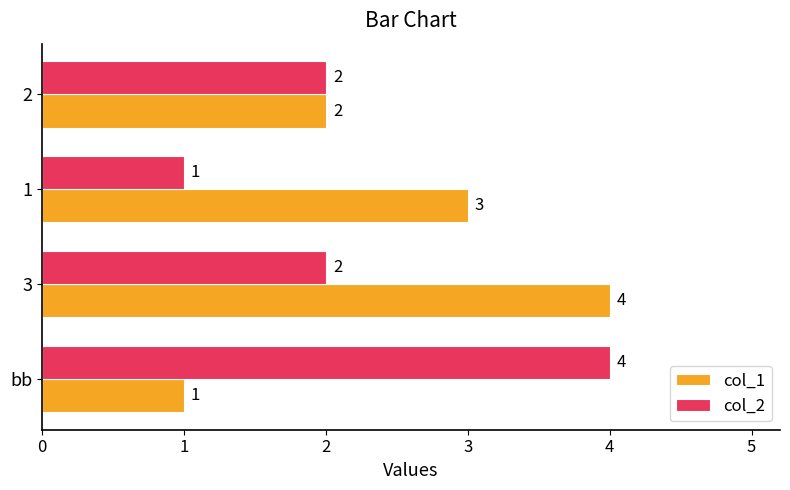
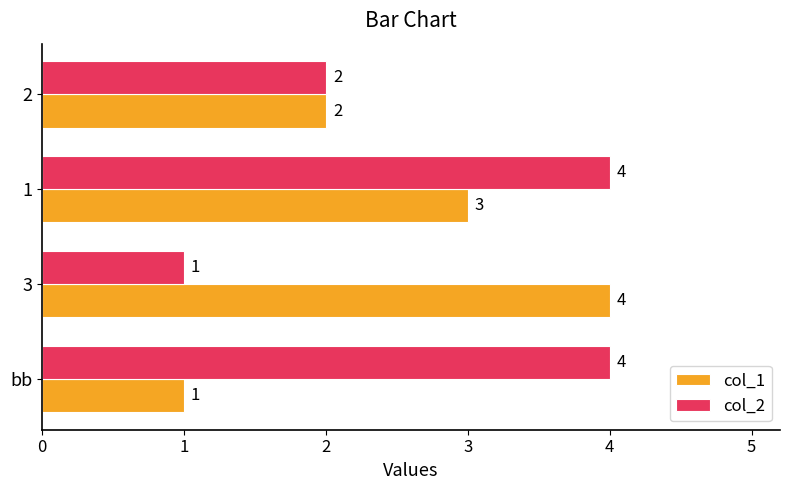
  {
    "col_1": {
      "2": 2,
      "1": 3,
      "3": 4,
      "bb": 1
    },
    "col_2": {
      "2": 2,
-     "1": 1,
-     "3": 2,
+     "1": 4,
+     "3": 1,
      "bb": 4
    }
  }
